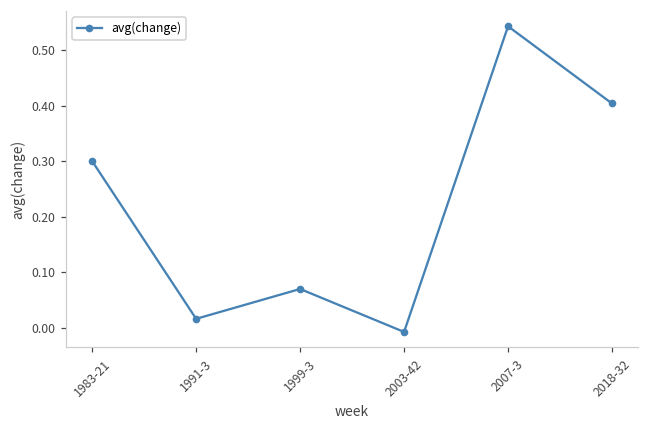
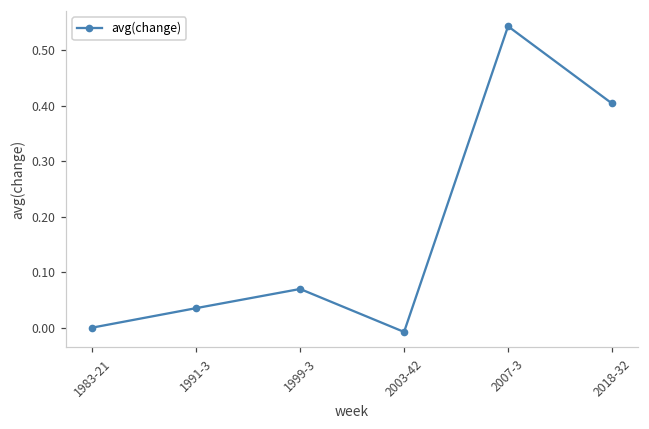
  {
-   "1983-21": 0.3,
-   "1991-3": 0.02,
+   "1983-21": 0.0,
+   "1991-3": 0.04,
    "1999-3": 0.07,
    "2003-42": -0.01,
    "2007-3": 0.54,
    "2018-32": 0.40
  }
